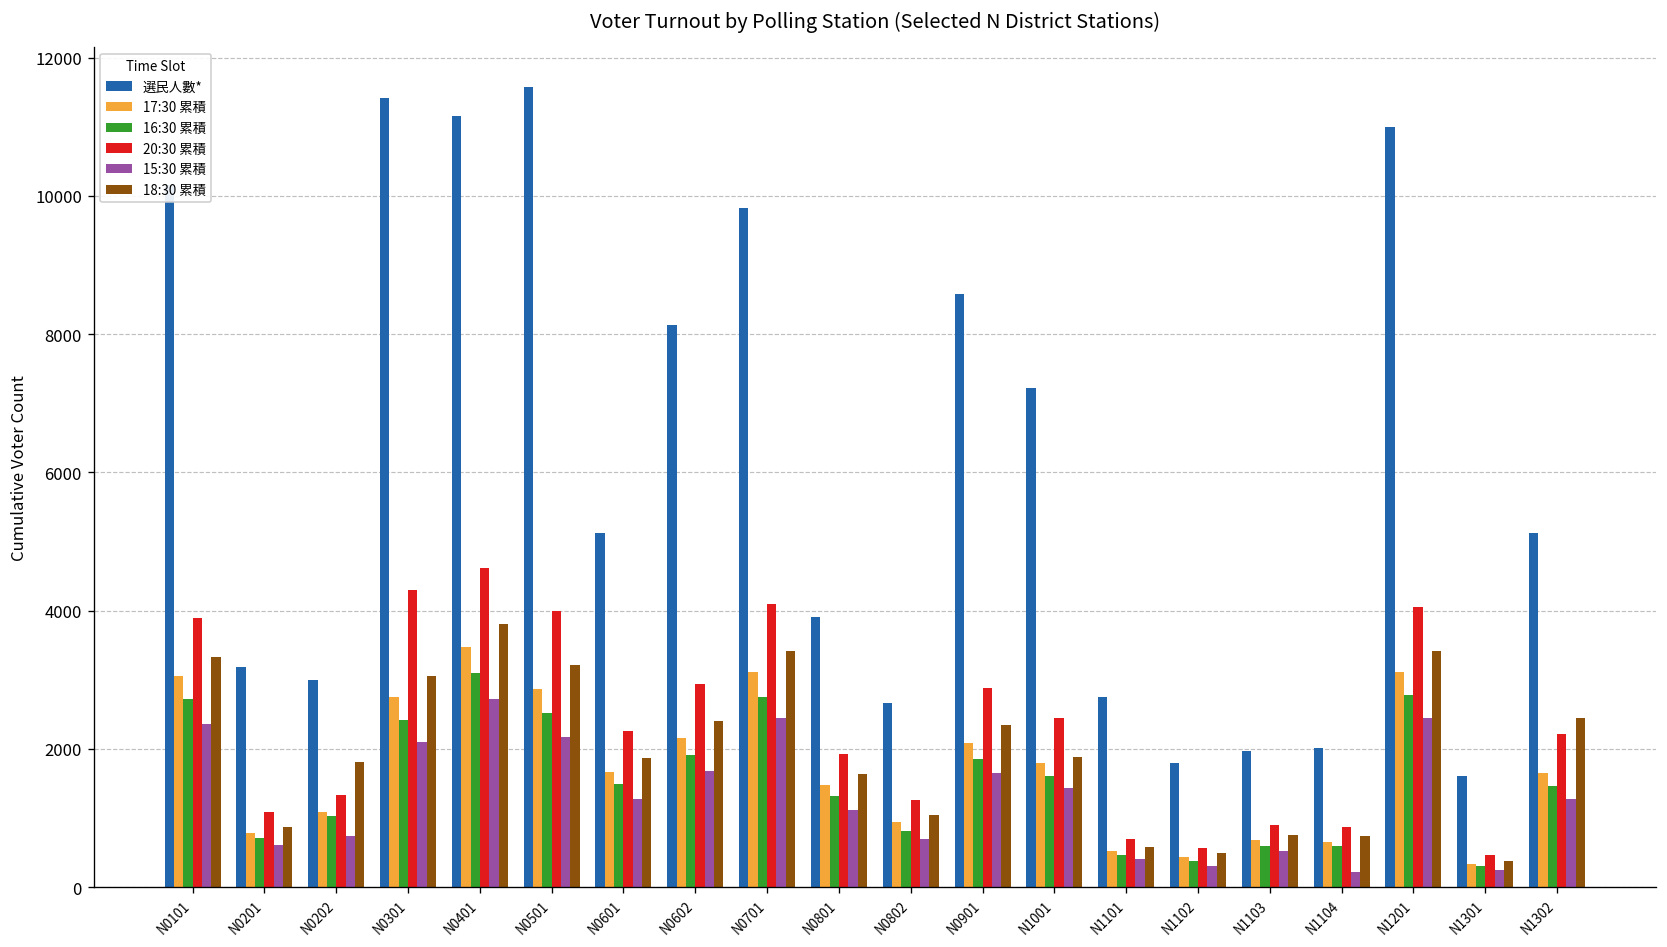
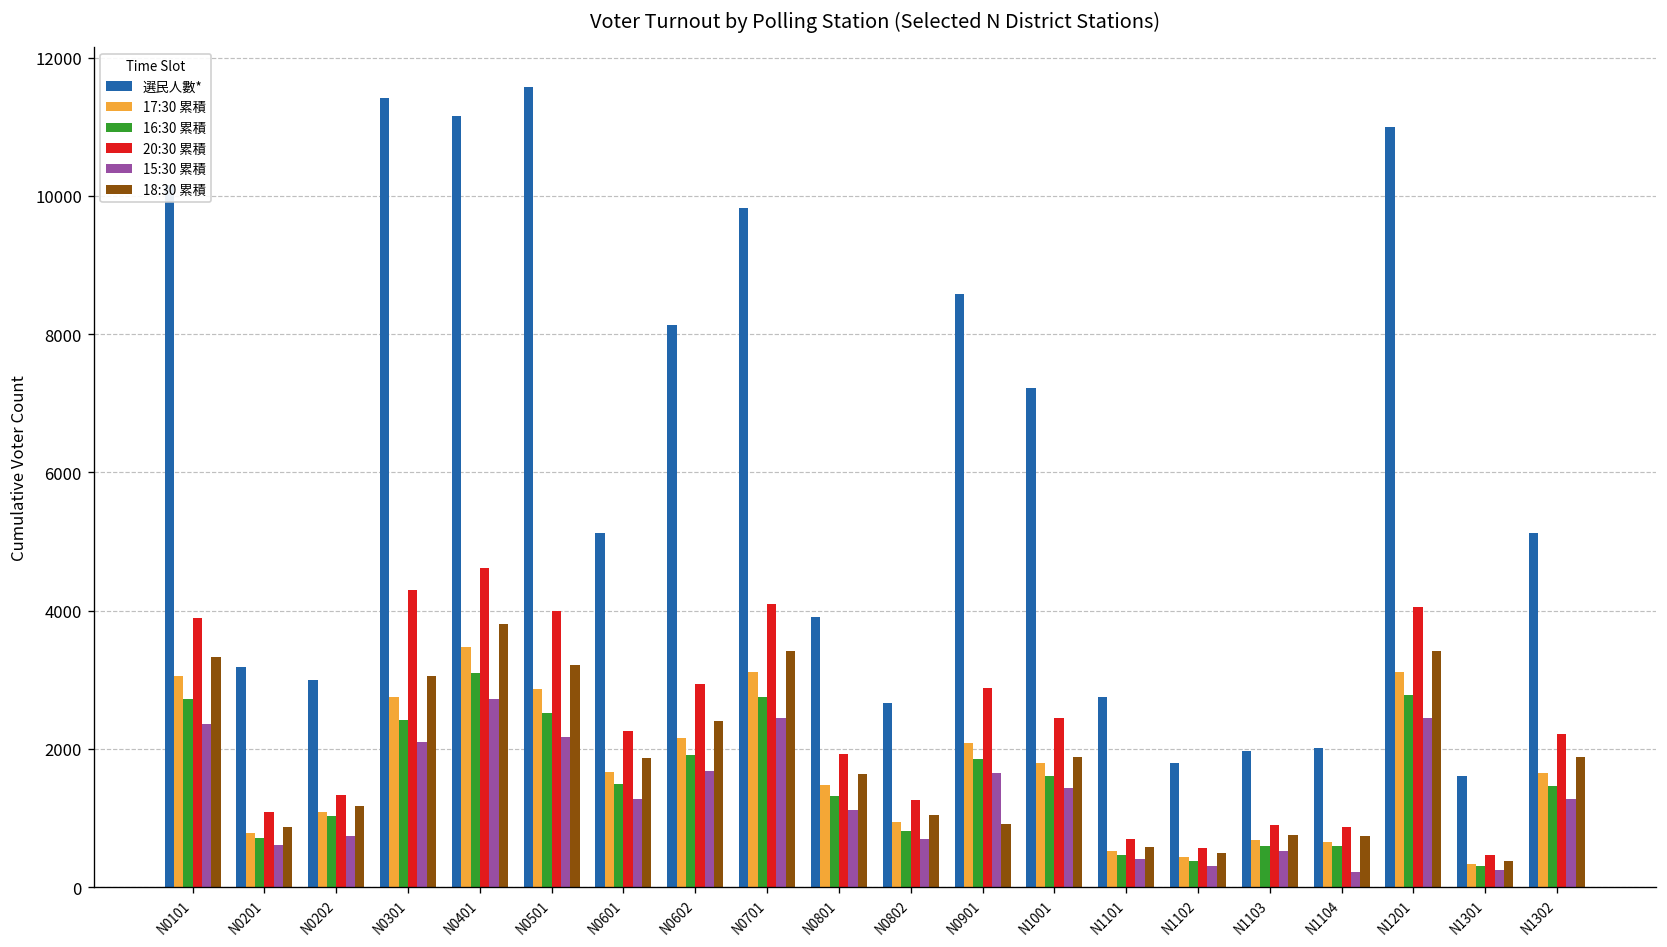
  {
    "選民人數*": {
      "N0201": 3200,
      "N0202": 3000,
      "N0301": 11400,
      "N0401": 11200,
      "N0501": 11600,
      "N0601": 5100,
      "N0602": 8100,
      "N0701": 9800,
      "N0801": 3900,
      "N0802": 2700,
      "N0901": 8600,
      "N1001": 7200,
      "N1101": 2700,
      "N1102": 1800,
      "N1103": 2000,
      "N1104": 2000,
      "N1201": 11000,
      "N1301": 1600,
      "N1302": 5100
    },
    "17:30 累積": {
      "N0101": 3000,
      "N0201": 800,
      "N0202": 1100,
      "N0301": 2800,
      "N0401": 3500,
      "N0501": 2900,
      "N0601": 1700,
      "N0602": 2200,
      "N0701": 3100,
      "N0801": 1500,
      "N0802": 900,
      "N0901": 2100,
      "N1001": 1800,
      "N1101": 500,
      "N1102": 400,
      "N1103": 700,
      "N1104": 700,
      "N1201": 3100,
      "N1301": 300,
      "N1302": 1700
    },
    "16:30 累積": {
      "N0101": 2700,
      "N0201": 700,
      "N0202": 1000,
      "N0301": 2400,
      "N0401": 3100,
      "N0501": 2500,
      "N0601": 1500,
      "N0602": 1900,
      "N0701": 2800,
      "N0801": 1300,
      "N0802": 800,
      "N0901": 1900,
      "N1001": 1600,
      "N1101": 500,
      "N1102": 400,
      "N1103": 600,
      "N1104": 600,
      "N1201": 2800,
      "N1301": 300,
      "N1302": 1500
    },
    "20:30 累積": {
      "N0101": 3900,
      "N0201": 1100,
      "N0202": 1300,
      "N0301": 4300,
      "N0401": 4600,
      "N0501": 4000,
      "N0601": 2300,
      "N0602": 2900,
      "N0701": 4100,
      "N0801": 1900,
      "N0802": 1300,
      "N0901": 2900,
      "N1001": 2400,
      "N1101": 700,
      "N1102": 600,
      "N1103": 900,
      "N1104": 900,
      "N1201": 4100,
      "N1301": 500,
      "N1302": 2200
    },
    "15:30 累積": {
      "N0101": 2400,
      "N0201": 600,
      "N0202": 700,
      "N0301": 2100,
      "N0401": 2700,
      "N0501": 2200,
      "N0601": 1300,
      "N0602": 1700,
      "N0701": 2500,
      "N0801": 1100,
      "N0802": 700,
      "N0901": 1600,
      "N1001": 1400,
      "N1101": 400,
      "N1102": 300,
      "N1103": 500,
      "N1104": 200,
      "N1201": 2400,
      "N1301": 300,
      "N1302": 1300
    },
    "18:30 累積": {
      "N0101": 3300,
      "N0201": 900,
-     "N0202": 1800,
+     "N0202": 1200,
      "N0301": 3100,
      "N0401": 3800,
      "N0501": 3200,
      "N0601": 1900,
      "N0602": 2400,
      "N0701": 3400,
      "N0801": 1600,
      "N0802": 1000,
-     "N0901": 2300,
+     "N0901": 900,
      "N1001": 1900,
      "N1101": 600,
      "N1102": 500,
      "N1103": 800,
      "N1104": 700,
      "N1201": 3400,
      "N1301": 400,
-     "N1302": 2400
+     "N1302": 1900
    }
  }
